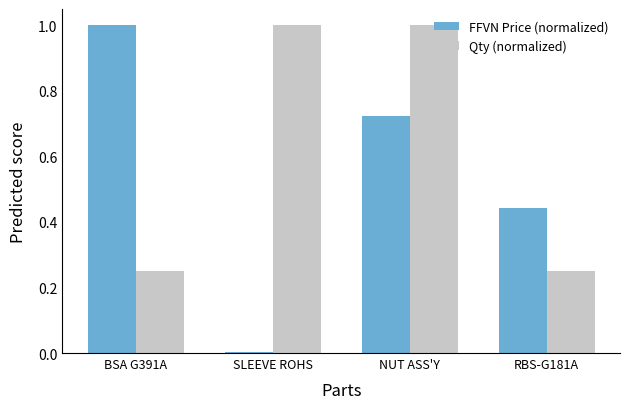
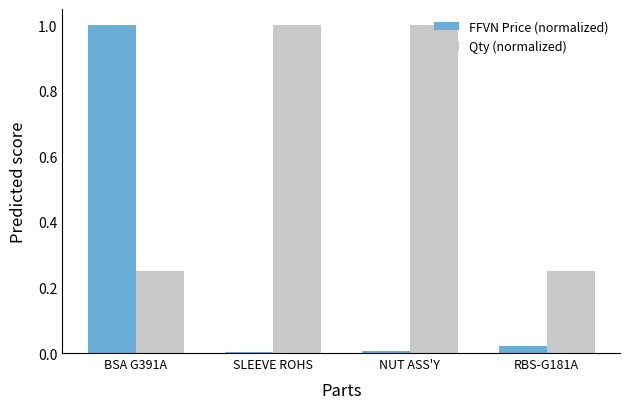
  {
    "FFVN Price (normalized)": {
      "BSA G391A": 1.00,
-     "NUT ASS'Y": 0.72,
-     "RBS-G181A": 0.44
+     "NUT ASS'Y": 0.01,
+     "RBS-G181A": 0.02
    },
    "Qty (normalized)": {
      "BSA G391A": 0.25,
      "SLEEVE ROHS": 1.00,
      "NUT ASS'Y": 1.00,
      "RBS-G181A": 0.25
    }
  }
